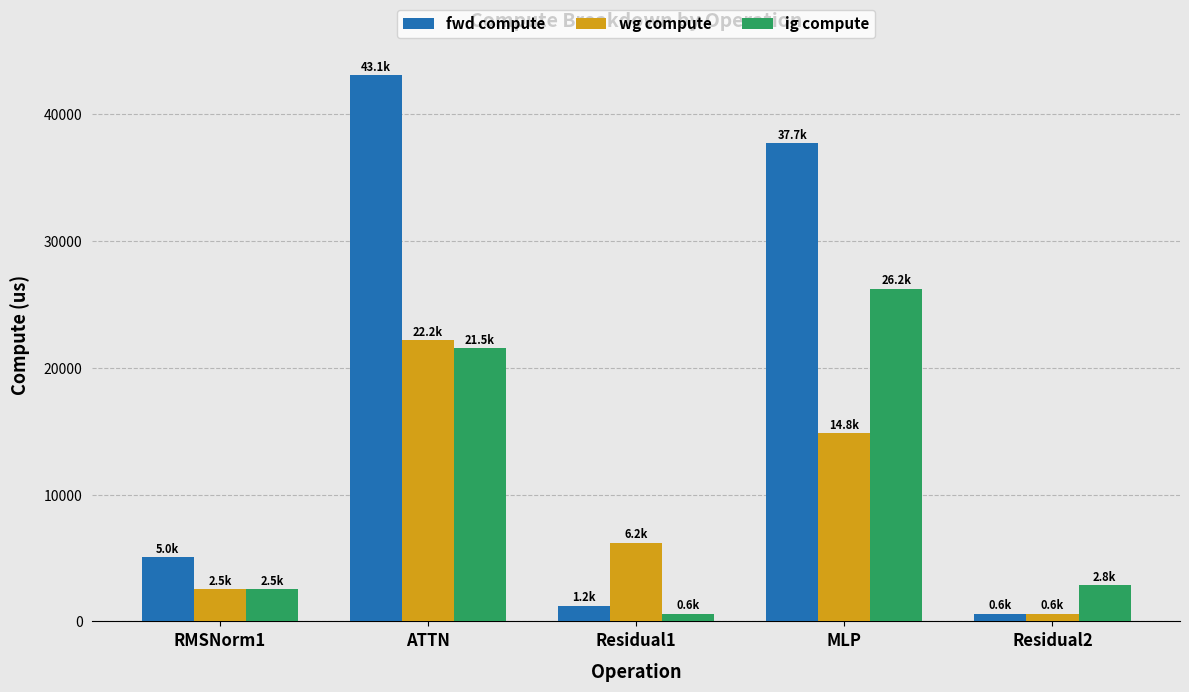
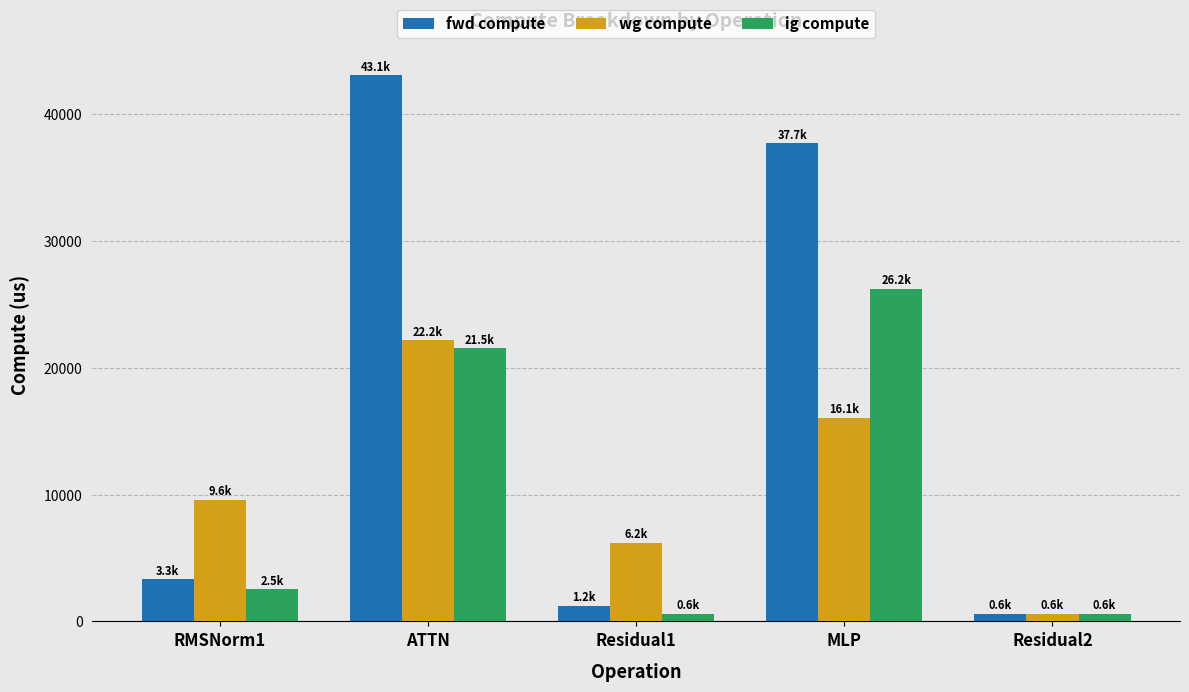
  {
    "fwd compute": {
-     "RMSNorm1": "5.0k",
+     "RMSNorm1": "3.3k",
      "ATTN": "43.1k",
      "Residual1": "1.2k",
      "MLP": "37.7k",
      "Residual2": "0.6k"
    },
    "wg compute": {
-     "RMSNorm1": "2.5k",
+     "RMSNorm1": "9.6k",
      "ATTN": "22.2k",
      "Residual1": "6.2k",
-     "MLP": "14.8k",
+     "MLP": "16.1k",
      "Residual2": "0.6k"
    },
    "ig compute": {
      "RMSNorm1": "2.5k",
      "ATTN": "21.5k",
      "Residual1": "0.6k",
      "MLP": "26.2k",
-     "Residual2": "2.8k"
+     "Residual2": "0.6k"
    }
  }
